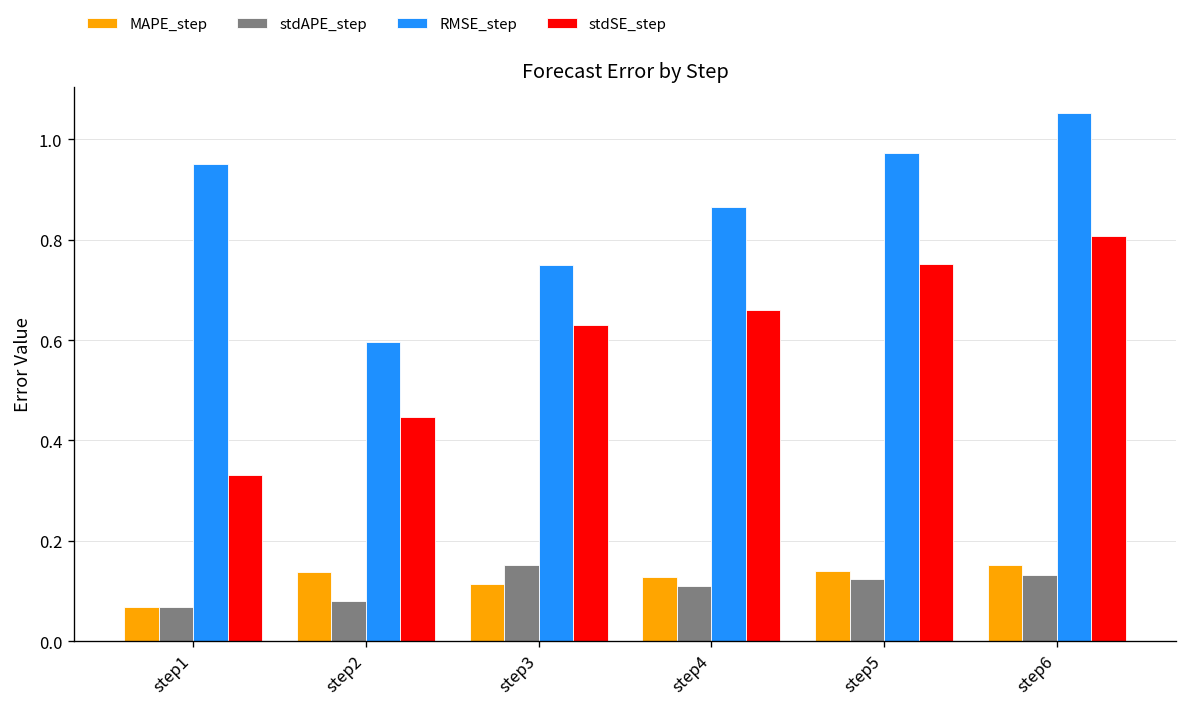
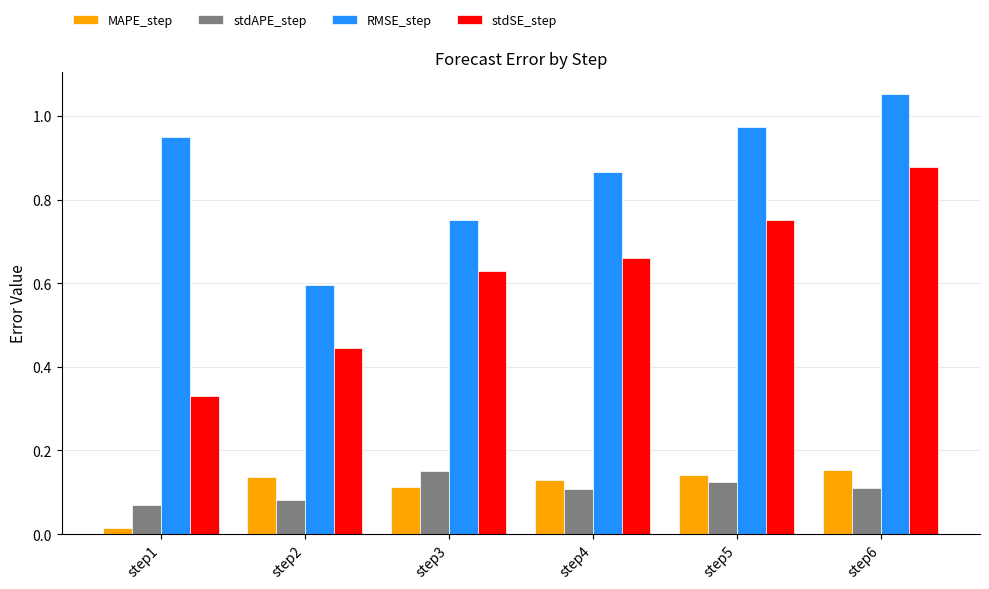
  {
    "MAPE_step": {
-     "step1": 0.07,
+     "step1": 0.01,
      "step2": 0.14,
      "step3": 0.11,
      "step4": 0.13,
      "step5": 0.14,
      "step6": 0.15
    },
    "stdAPE_step": {
      "step1": 0.07,
      "step2": 0.08,
      "step3": 0.15,
      "step4": 0.11,
      "step5": 0.12,
-     "step6": 0.13
+     "step6": 0.11
    },
    "RMSE_step": {
      "step1": 0.95,
      "step2": 0.60,
      "step3": 0.75,
      "step4": 0.86,
      "step5": 0.97,
      "step6": 1.05
    },
    "stdSE_step": {
      "step1": 0.33,
      "step2": 0.45,
      "step3": 0.63,
      "step4": 0.66,
      "step5": 0.75,
-     "step6": 0.81
+     "step6": 0.88
    }
  }
